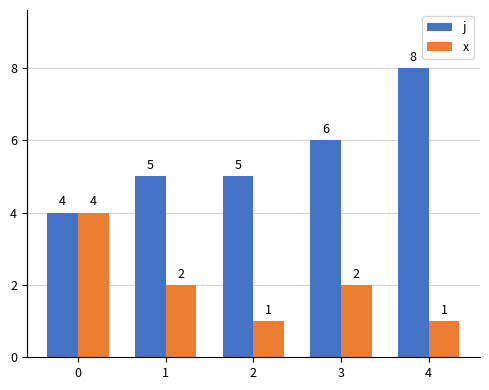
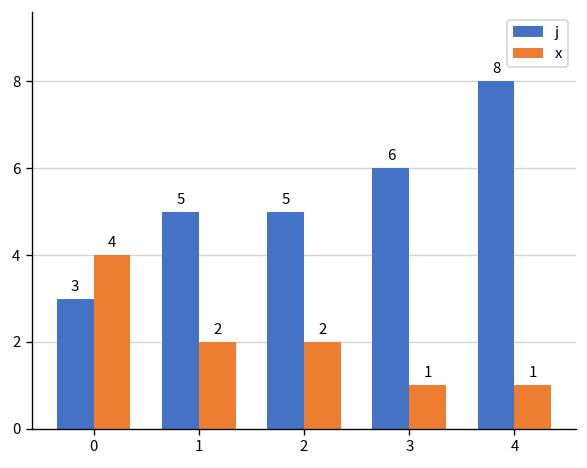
  {
    "j": {
-     "0": 4,
+     "0": 3,
      "1": 5,
      "2": 5,
      "3": 6,
      "4": 8
    },
    "x": {
      "0": 4,
      "1": 2,
-     "2": 1,
-     "3": 2,
+     "2": 2,
+     "3": 1,
      "4": 1
    }
  }
